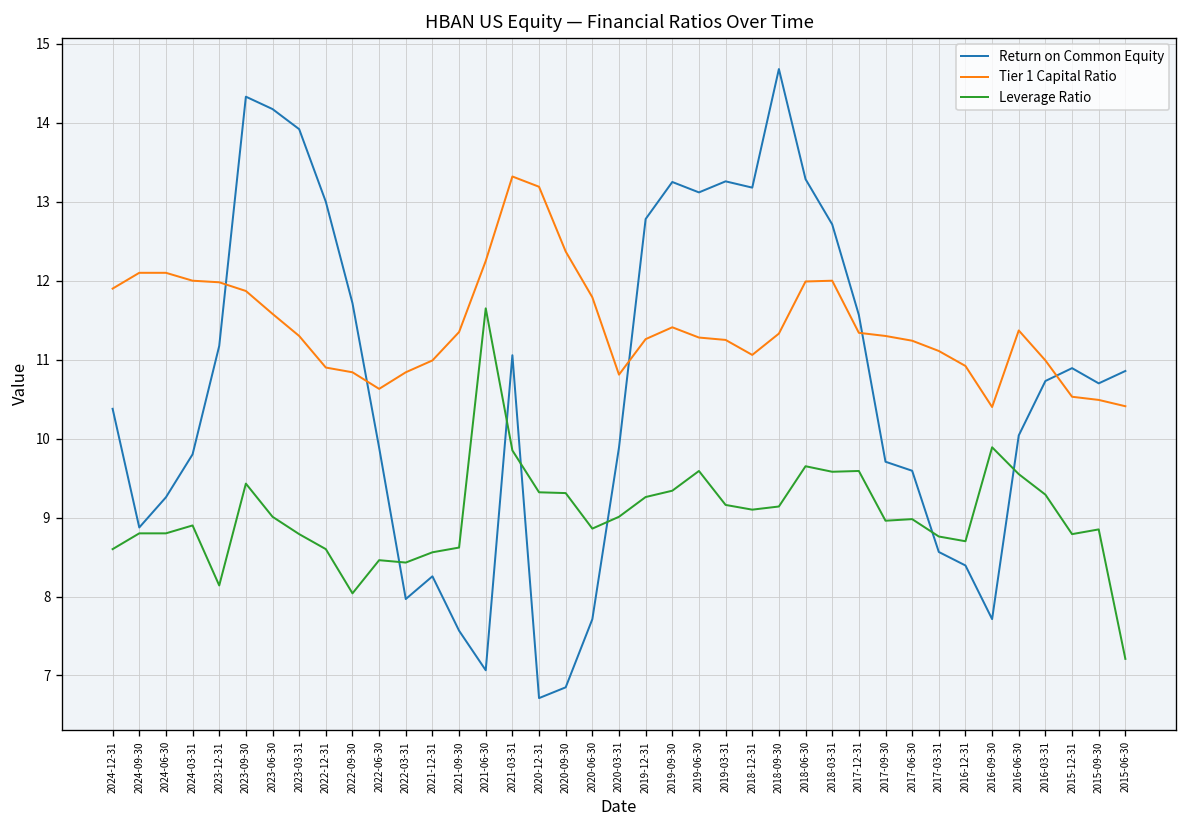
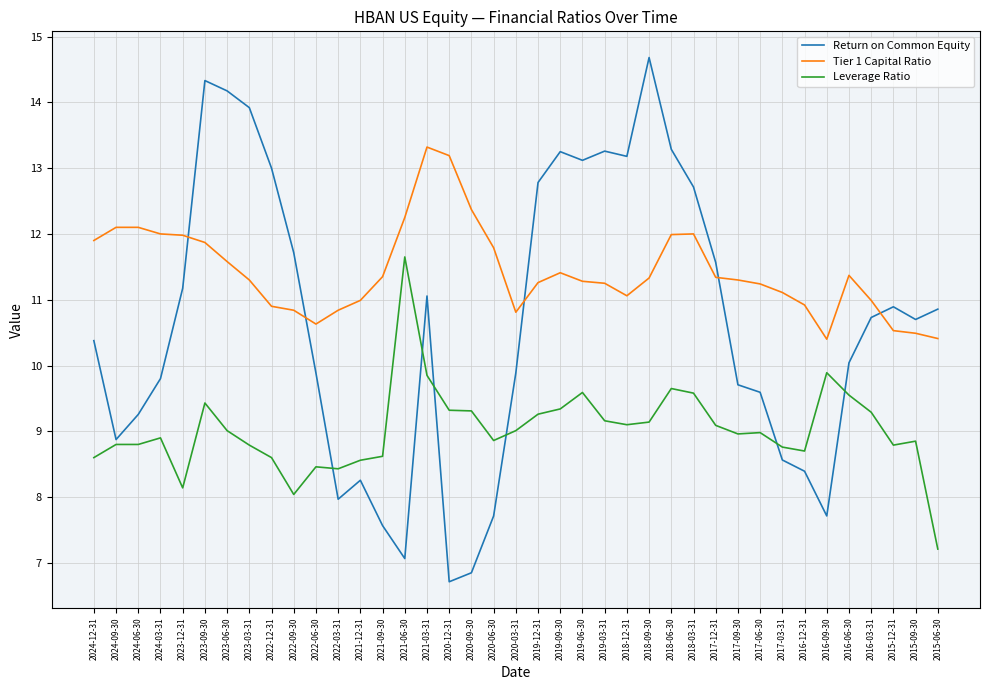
  {
    "Return on Common Equity": {
      "2024-12-31": 10.4,
      "2024-09-30": 8.9,
      "2024-06-30": 9.3,
      "2024-03-31": 9.8,
      "2023-12-31": 11.2,
      "2023-09-30": 14.3,
      "2023-06-30": 14.2,
      "2023-03-31": 13.9,
      "2022-12-31": 13.0,
      "2022-09-30": 11.7,
      "2022-06-30": 9.9,
      "2022-03-31": 8.0,
      "2021-12-31": 8.3,
      "2021-09-30": 7.6,
      "2021-06-30": 7.1,
      "2021-03-31": 11.1,
      "2020-12-31": 6.7,
      "2020-09-30": 6.8,
      "2020-06-30": 7.7,
      "2020-03-31": 9.9,
      "2019-12-31": 12.8,
      "2019-09-30": 13.3,
      "2019-06-30": 13.1,
      "2019-03-31": 13.3,
      "2018-12-31": 13.2,
      "2018-09-30": 14.7,
      "2018-06-30": 13.3,
      "2018-03-31": 12.7,
      "2017-12-31": 11.6,
      "2017-09-30": 9.7,
      "2017-06-30": 9.6,
      "2017-03-31": 8.6,
      "2016-12-31": 8.4,
      "2016-09-30": 7.7,
      "2016-06-30": 10.0,
      "2016-03-31": 10.7,
      "2015-12-31": 10.9,
      "2015-09-30": 10.7,
      "2015-06-30": 10.9
    },
    "Tier 1 Capital Ratio": {
      "2024-12-31": 11.9,
      "2024-09-30": 12.1,
      "2024-06-30": 12.1,
      "2024-03-31": 12.0,
      "2023-12-31": 12.0,
      "2023-09-30": 11.9,
      "2023-06-30": 11.6,
      "2023-03-31": 11.3,
      "2022-12-31": 10.9,
      "2022-09-30": 10.8,
      "2022-06-30": 10.6,
      "2022-03-31": 10.8,
      "2021-12-31": 11.0,
      "2021-09-30": 11.4,
      "2021-06-30": 12.3,
      "2021-03-31": 13.3,
      "2020-12-31": 13.2,
      "2020-09-30": 12.4,
      "2020-06-30": 11.8,
      "2020-03-31": 10.8,
      "2019-12-31": 11.3,
      "2019-09-30": 11.4,
      "2019-06-30": 11.3,
      "2019-03-31": 11.3,
      "2018-12-31": 11.1,
      "2018-09-30": 11.3,
      "2018-06-30": 12.0,
      "2018-03-31": 12.0,
      "2017-12-31": 11.3,
      "2017-09-30": 11.3,
      "2017-06-30": 11.2,
      "2017-03-31": 11.1,
      "2016-12-31": 10.9,
      "2016-09-30": 10.4,
      "2016-06-30": 11.4,
      "2016-03-31": 11.0,
      "2015-12-31": 10.5,
      "2015-09-30": 10.5,
      "2015-06-30": 10.4
    },
    "Leverage Ratio": {
      "2024-12-31": 8.6,
      "2024-09-30": 8.8,
      "2024-06-30": 8.8,
      "2024-03-31": 8.9,
      "2023-12-31": 8.1,
      "2023-09-30": 9.4,
      "2023-06-30": 9.0,
      "2023-03-31": 8.8,
      "2022-12-31": 8.6,
      "2022-09-30": 8.0,
      "2022-06-30": 8.5,
      "2022-03-31": 8.4,
      "2021-12-31": 8.6,
      "2021-09-30": 8.6,
      "2021-06-30": 11.7,
      "2021-03-31": 9.9,
      "2020-12-31": 9.3,
      "2020-09-30": 9.3,
      "2020-06-30": 8.9,
      "2020-03-31": 9.0,
      "2019-12-31": 9.3,
      "2019-09-30": 9.3,
      "2019-06-30": 9.6,
      "2019-03-31": 9.2,
      "2018-12-31": 9.1,
      "2018-09-30": 9.1,
      "2018-06-30": 9.7,
      "2018-03-31": 9.6,
-     "2017-12-31": 9.6,
+     "2017-12-31": 9.1,
      "2017-09-30": 9.0,
      "2017-06-30": 9.0,
      "2017-03-31": 8.8,
      "2016-12-31": 8.7,
      "2016-09-30": 9.9,
      "2016-06-30": 9.6,
      "2016-03-31": 9.3,
      "2015-12-31": 8.8,
      "2015-09-30": 8.9,
      "2015-06-30": 7.2
    }
  }
